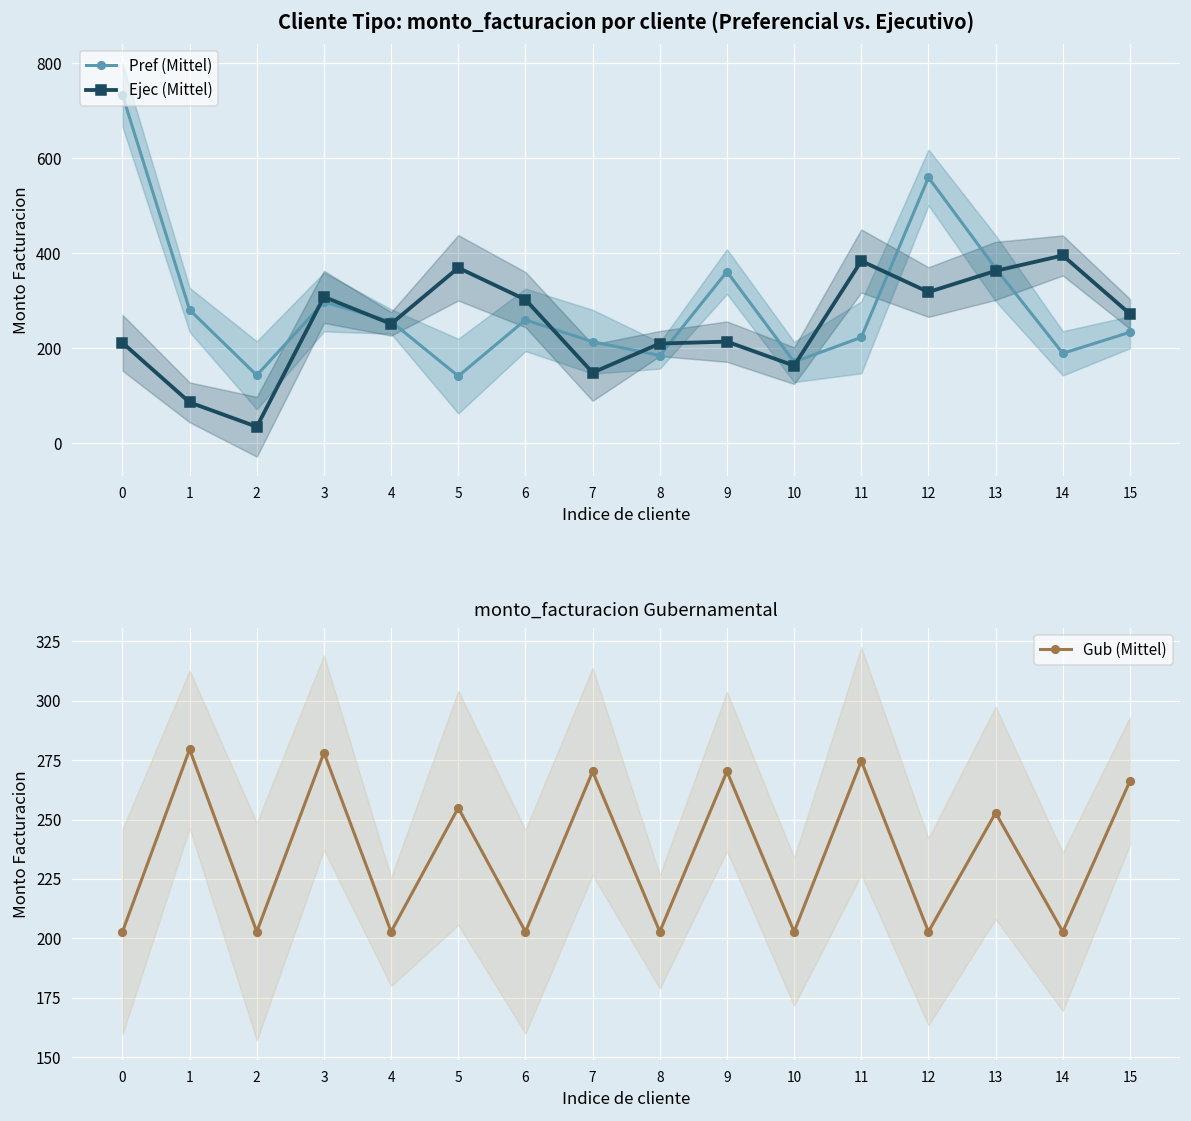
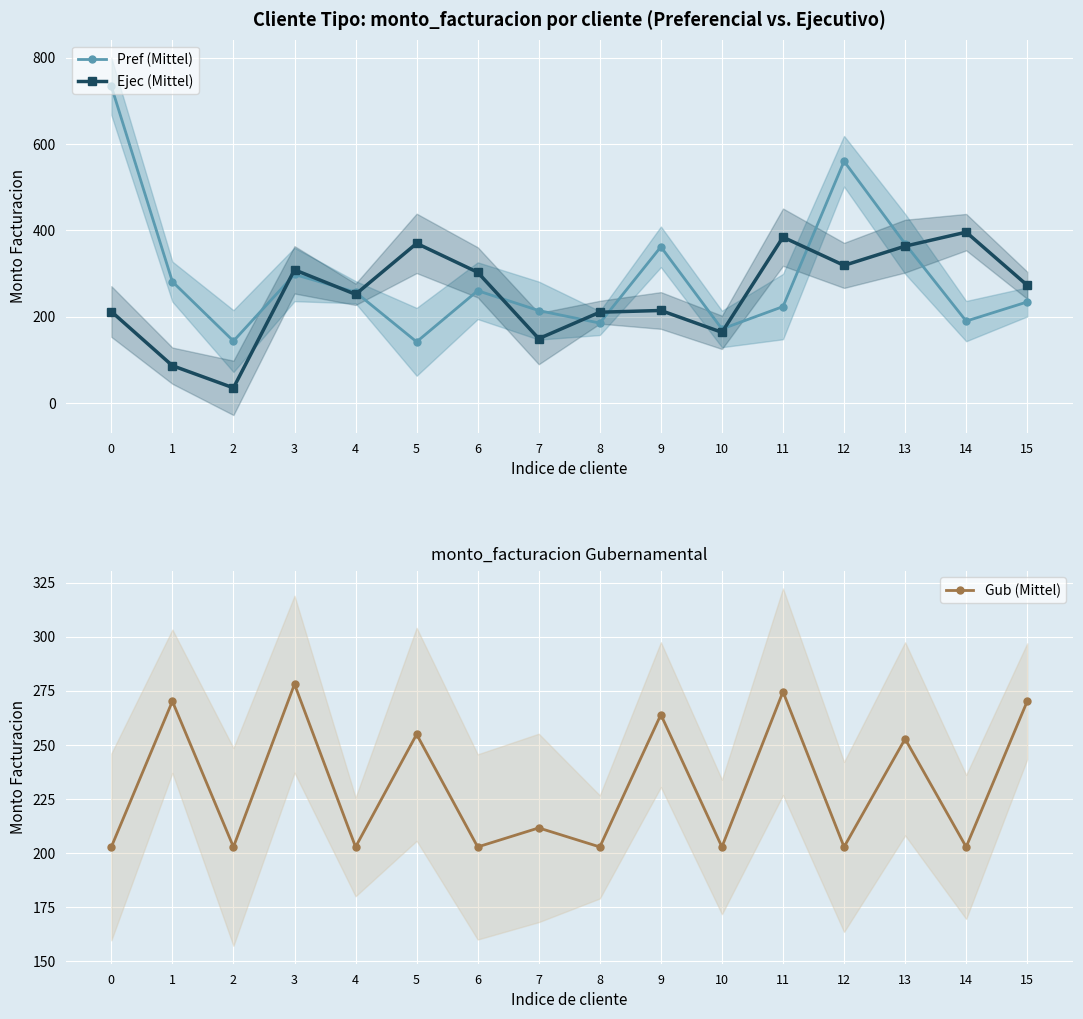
  {
    "monto_facturacion Gubernamental": {
      "Gub (Mittel)": {
        "0": 203,
-       "1": 280,
+       "1": 270,
        "2": 203,
        "3": 278,
        "4": 203,
        "5": 255,
        "6": 203,
-       "7": 270,
+       "7": 212,
        "8": 203,
-       "9": 270,
+       "9": 264,
        "10": 203,
        "11": 275,
        "12": 203,
        "13": 253,
        "14": 203,
-       "15": 266
+       "15": 270
      }
    }
  }
